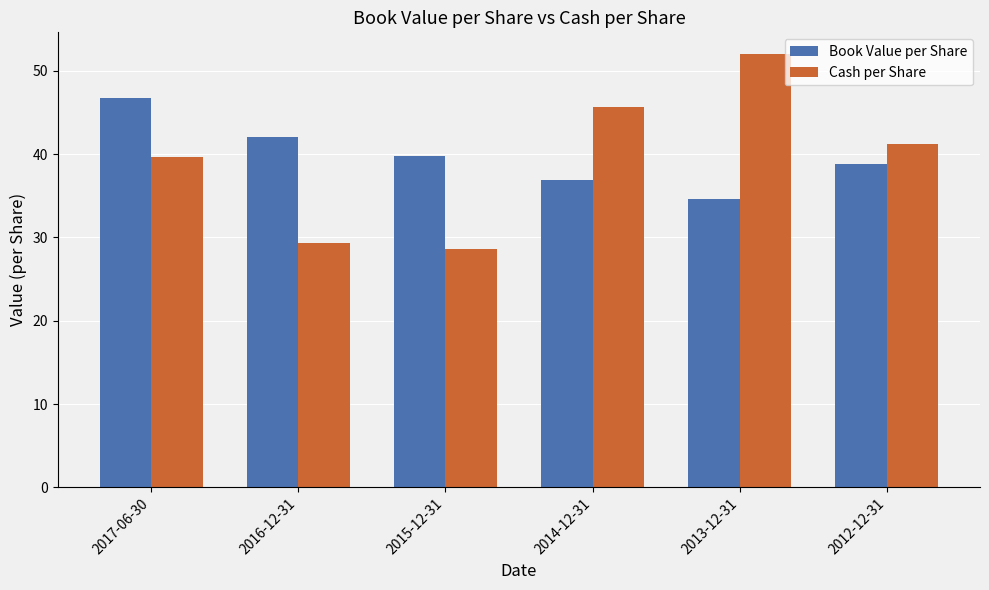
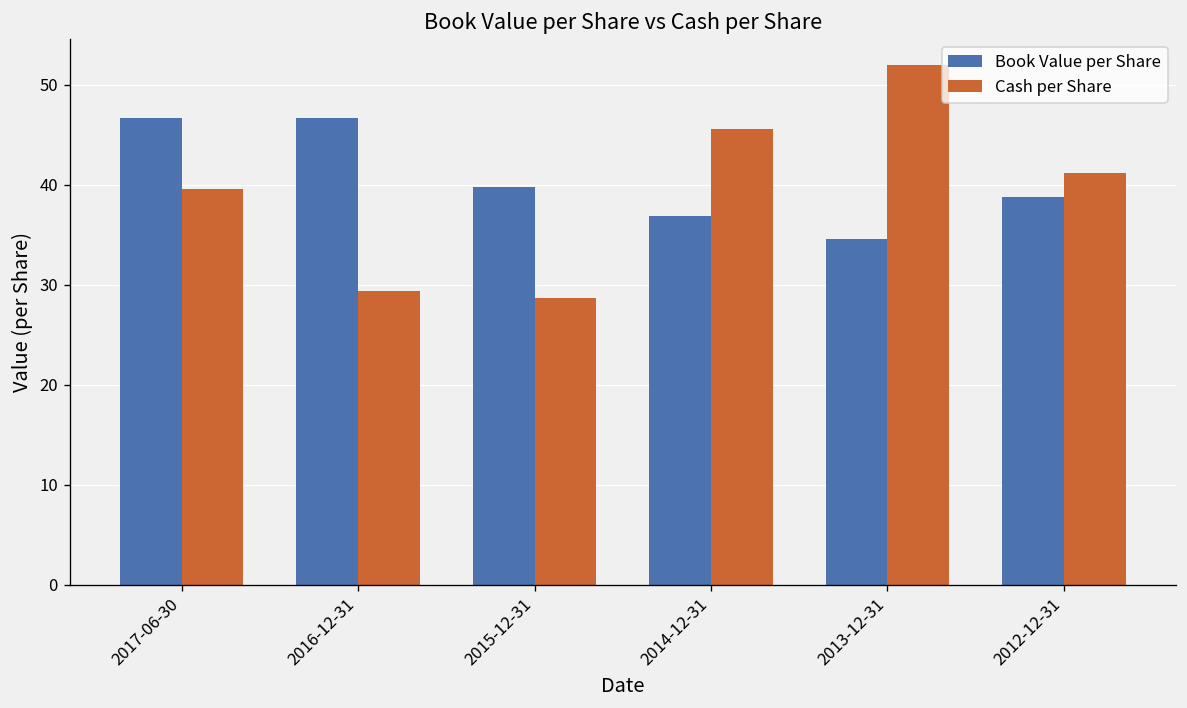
  {
    "Book Value per Share": {
      "2017-06-30": 47,
-     "2016-12-31": 42,
+     "2016-12-31": 47,
      "2015-12-31": 40,
      "2014-12-31": 37,
      "2013-12-31": 35,
      "2012-12-31": 39
    },
    "Cash per Share": {
      "2017-06-30": 40,
      "2016-12-31": 29,
      "2015-12-31": 29,
      "2014-12-31": 46,
      "2013-12-31": 52,
      "2012-12-31": 41
    }
  }
